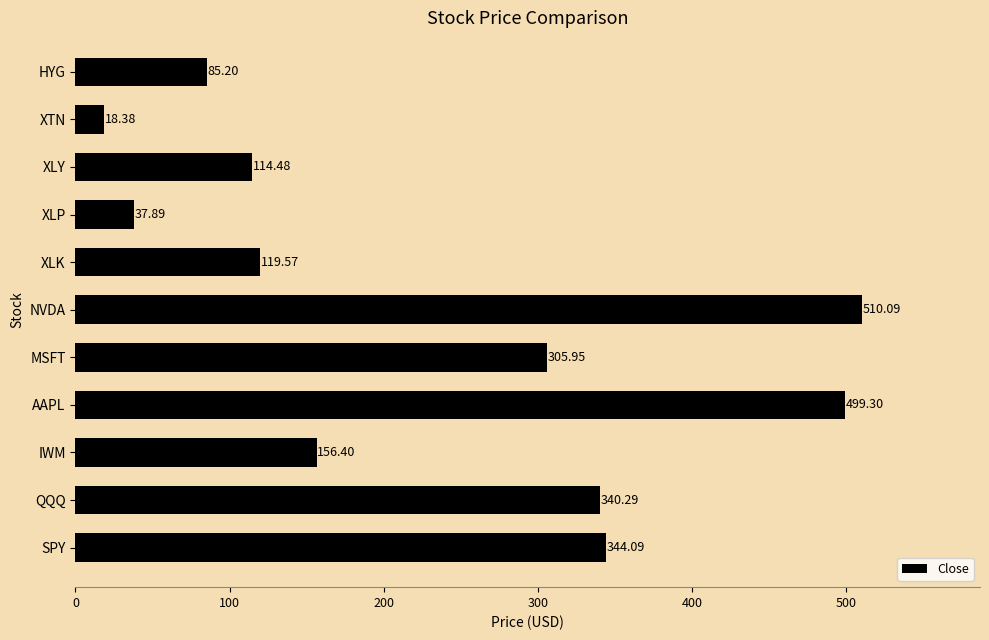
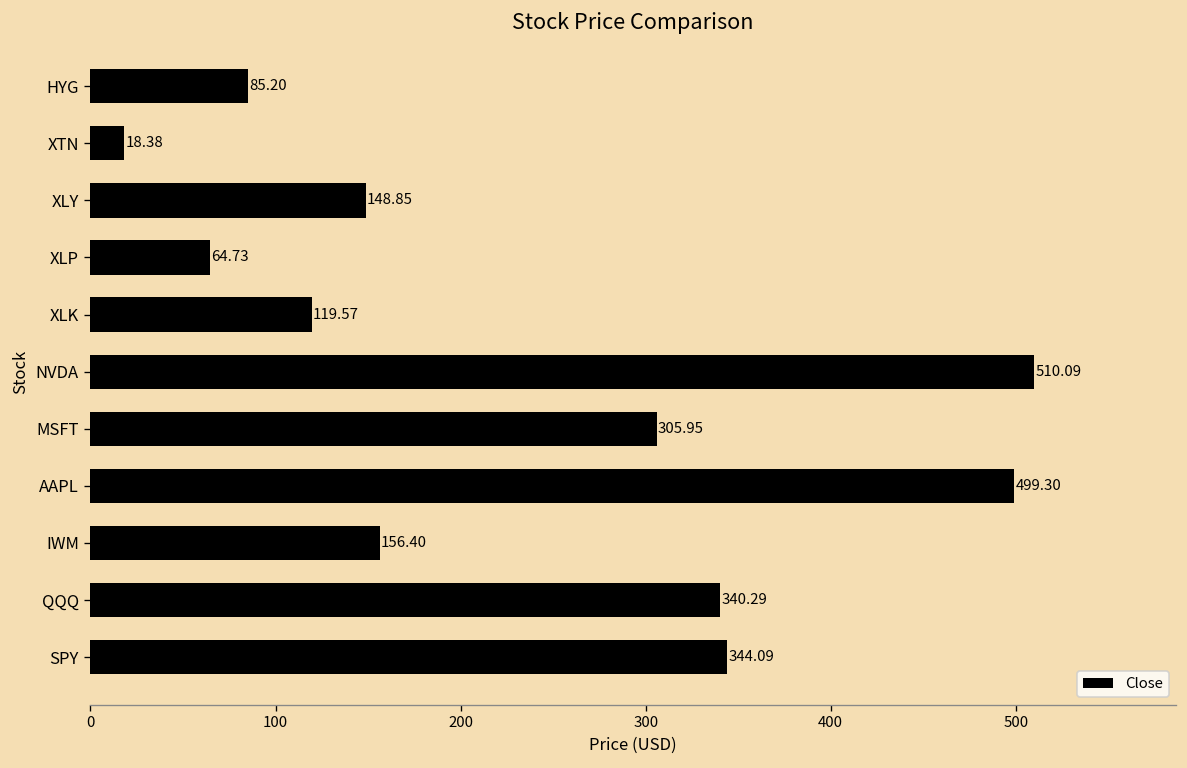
  {
    "HYG": 85.20,
    "XTN": 18.38,
-   "XLY": 114.48,
-   "XLP": 37.89,
+   "XLY": 148.85,
+   "XLP": 64.73,
    "XLK": 119.57,
    "NVDA": 510.09,
    "MSFT": 305.95,
    "AAPL": 499.30,
    "IWM": 156.40,
    "QQQ": 340.29,
    "SPY": 344.09
  }
